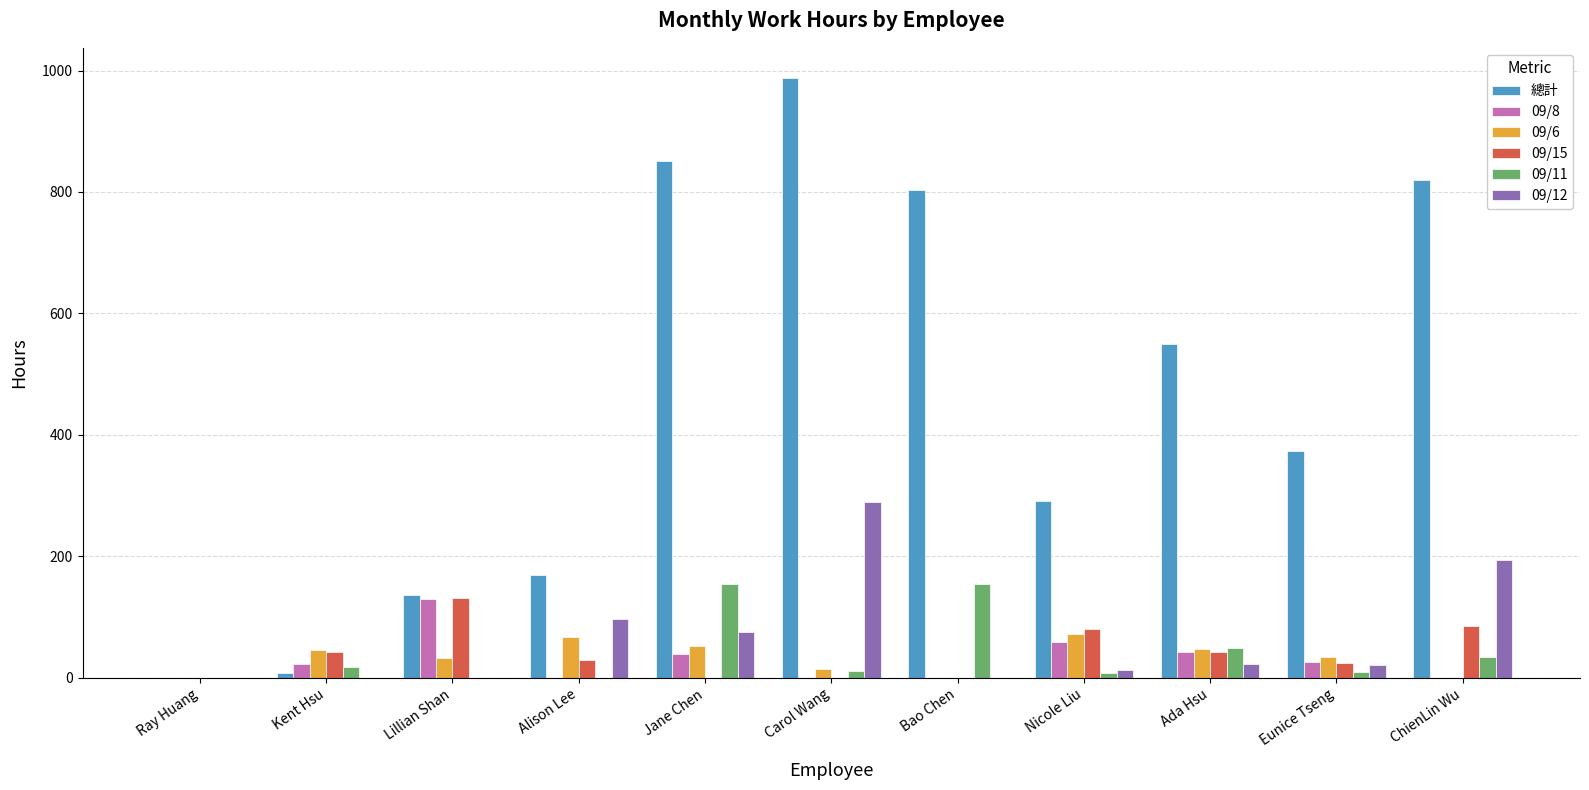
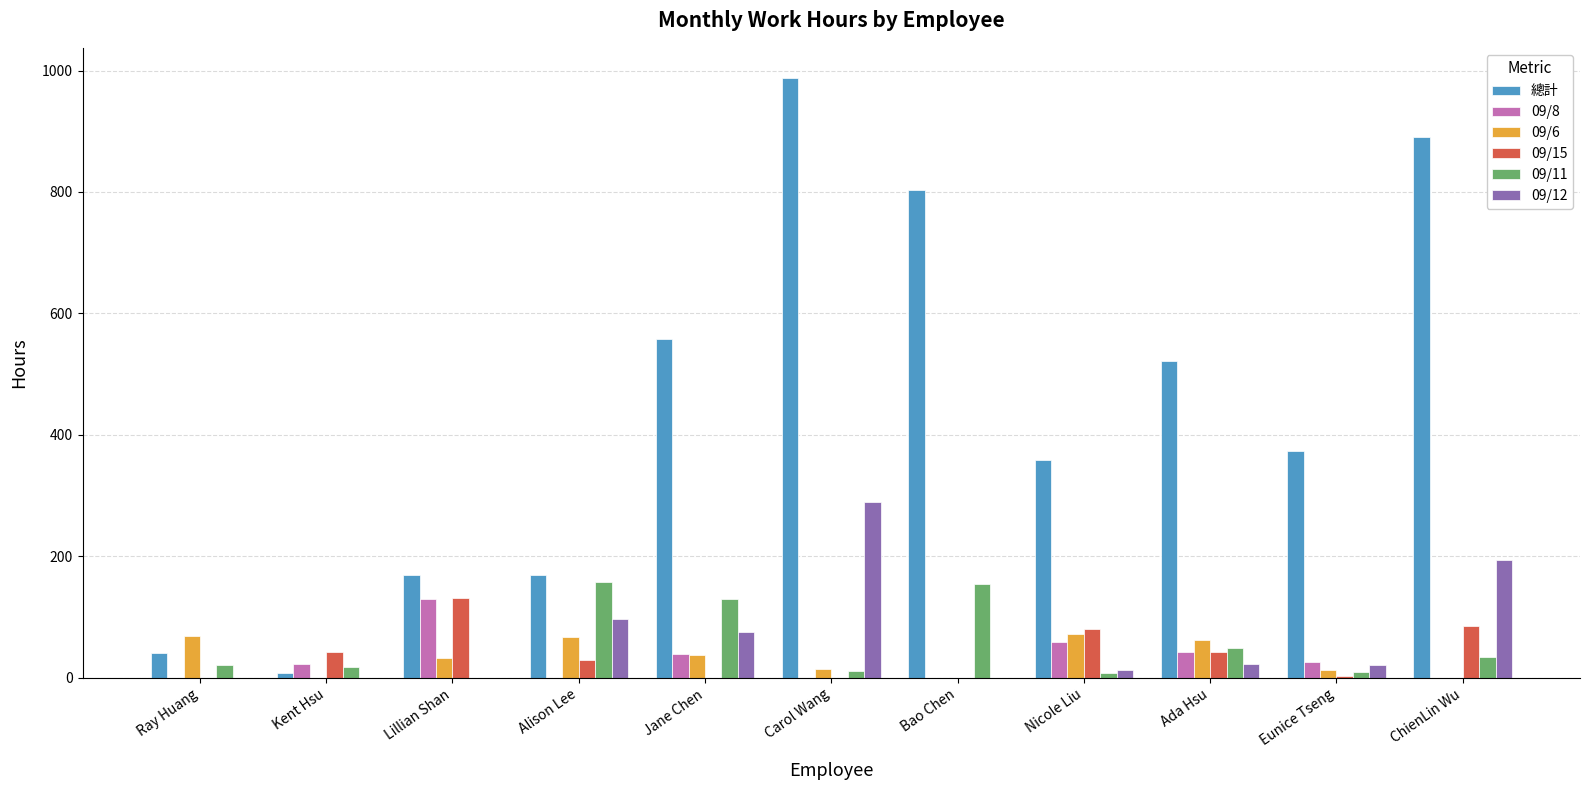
  {
    "總計": {
-     "Ray Huang": 0,
+     "Ray Huang": 40,
      "Kent Hsu": 10,
-     "Lillian Shan": 140,
+     "Lillian Shan": 170,
      "Alison Lee": 170,
-     "Jane Chen": 850,
+     "Jane Chen": 560,
      "Carol Wang": 990,
      "Bao Chen": 800,
-     "Nicole Liu": 290,
-     "Ada Hsu": 550,
+     "Nicole Liu": 360,
+     "Ada Hsu": 520,
      "Eunice Tseng": 370,
-     "ChienLin Wu": 820
+     "ChienLin Wu": 890
    },
    "09/6": {
-     "Ray Huang": 0,
-     "Kent Hsu": 50,
+     "Ray Huang": 70,
+     "Kent Hsu": 0,
      "Lillian Shan": 30,
      "Alison Lee": 70,
-     "Jane Chen": 50,
+     "Jane Chen": 40,
      "Carol Wang": 20,
      "Bao Chen": 0,
      "Nicole Liu": 70,
-     "Ada Hsu": 50,
-     "Eunice Tseng": 40,
+     "Ada Hsu": 60,
+     "Eunice Tseng": 10,
      "ChienLin Wu": 0
    },
    "09/15": {
      "Ray Huang": 0,
      "Kent Hsu": 40,
      "Lillian Shan": 130,
      "Alison Lee": 30,
      "Jane Chen": 0,
      "Carol Wang": 0,
      "Bao Chen": 0,
      "Nicole Liu": 80,
      "Ada Hsu": 40,
-     "Eunice Tseng": 20,
+     "Eunice Tseng": 0,
      "ChienLin Wu": 90
    },
    "09/11": {
-     "Ray Huang": 0,
+     "Ray Huang": 20,
      "Kent Hsu": 20,
      "Lillian Shan": 0,
-     "Alison Lee": 0,
-     "Jane Chen": 150,
+     "Alison Lee": 160,
+     "Jane Chen": 130,
      "Carol Wang": 10,
      "Bao Chen": 150,
      "Nicole Liu": 10,
      "Ada Hsu": 50,
      "Eunice Tseng": 10,
      "ChienLin Wu": 30
    }
  }
